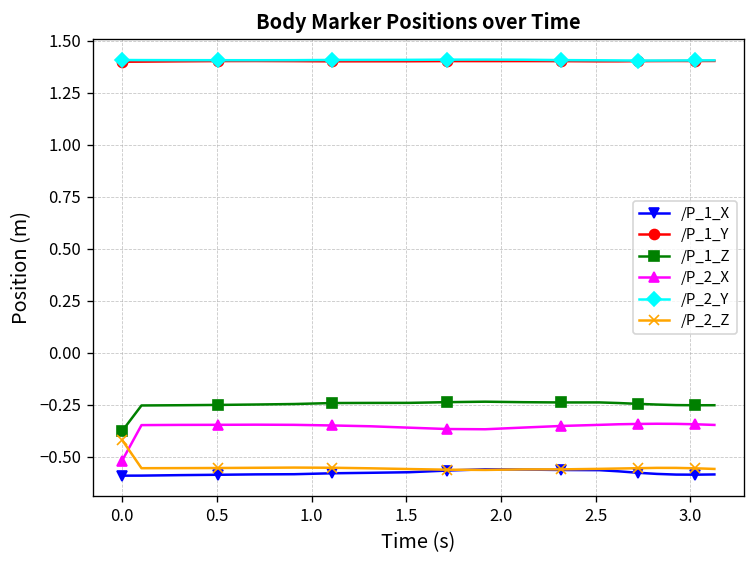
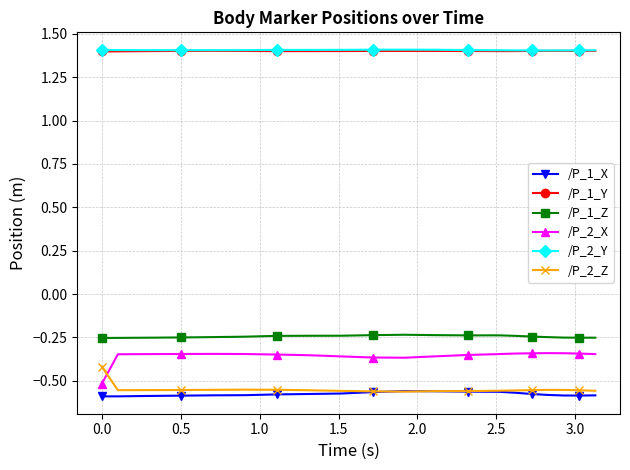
  {
    "/P_1_X": {
      "0.0": -0.59
    },
    "/P_1_Z": {
-     "0.0": -0.38
+     "0.0": -0.25
    },
    "/P_2_X": {
      "0.0": -0.52
    },
    "/P_2_Z": {
      "0.0": -0.42
    }
  }
